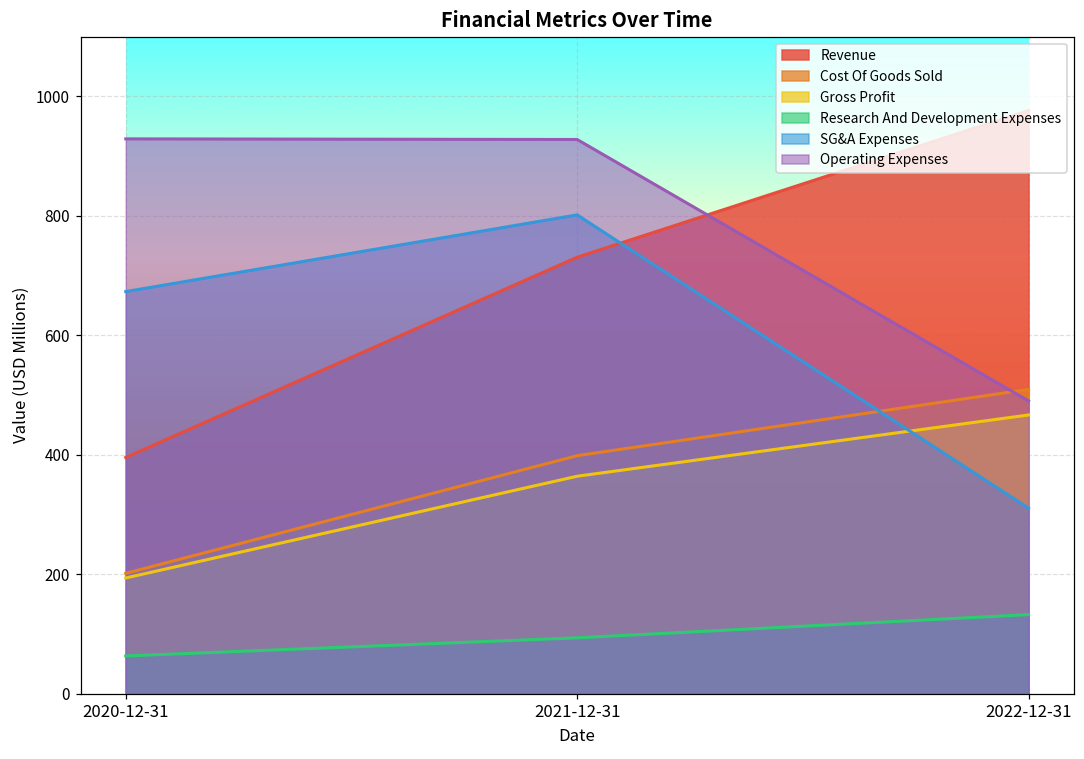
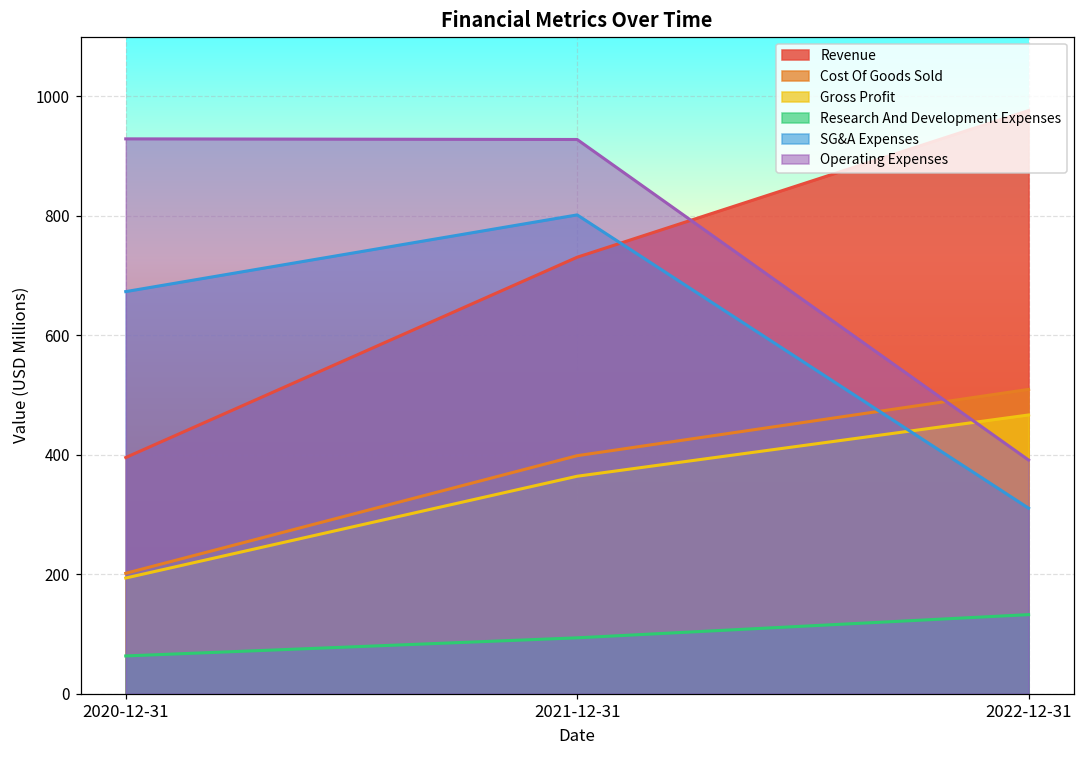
  {
    "Gross Profit": {
      "2020-12-31": 190,
      "2021-12-31": 360,
      "2022-12-31": 470
    },
    "Research And Development Expenses": {
      "2020-12-31": 60,
      "2021-12-31": 90,
      "2022-12-31": 130
    },
    "SG&A Expenses": {
      "2020-12-31": 670,
      "2021-12-31": 800,
      "2022-12-31": 310
    },
    "Operating Expenses": {
      "2020-12-31": 930,
      "2021-12-31": 930,
-     "2022-12-31": 490
+     "2022-12-31": 390
    }
  }
